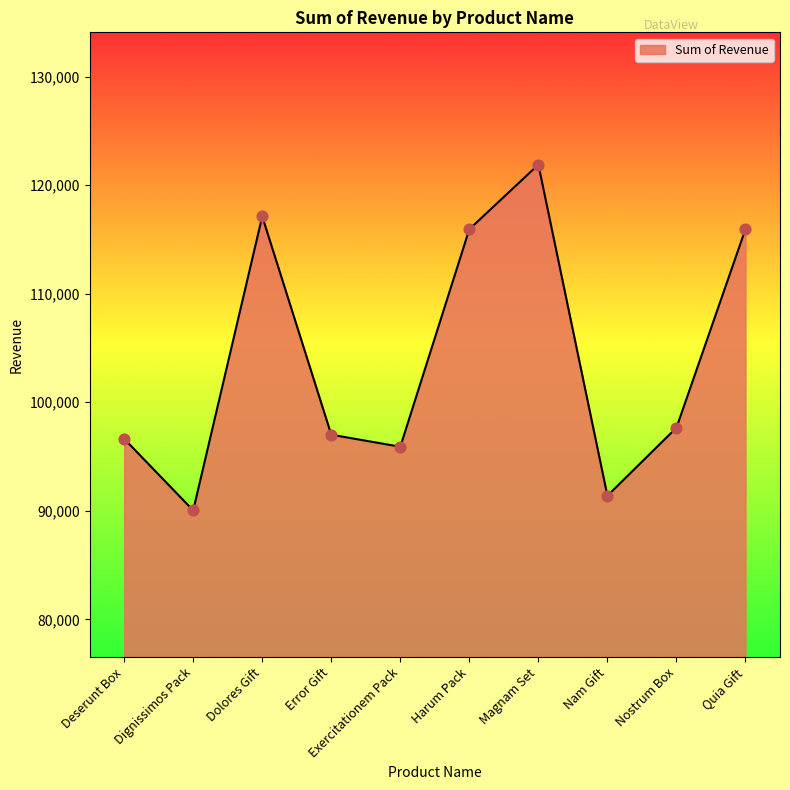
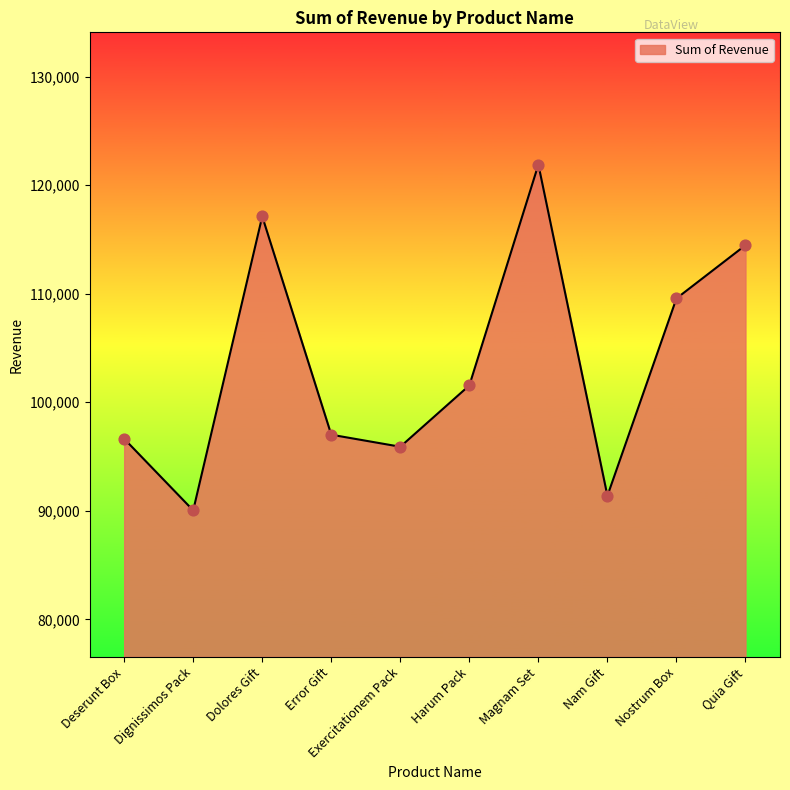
  {
    "Deserunt Box": "96,600",
    "Dignissimos Pack": "90,000",
    "Dolores Gift": "117,100",
    "Error Gift": "97,000",
    "Exercitationem Pack": "95,900",
-   "Harum Pack": "116,000",
+   "Harum Pack": "101,600",
    "Magnam Set": "121,900",
    "Nam Gift": "91,400",
-   "Nostrum Box": "97,700",
-   "Quia Gift": "116,000"
+   "Nostrum Box": "109,600",
+   "Quia Gift": "114,500"
  }
